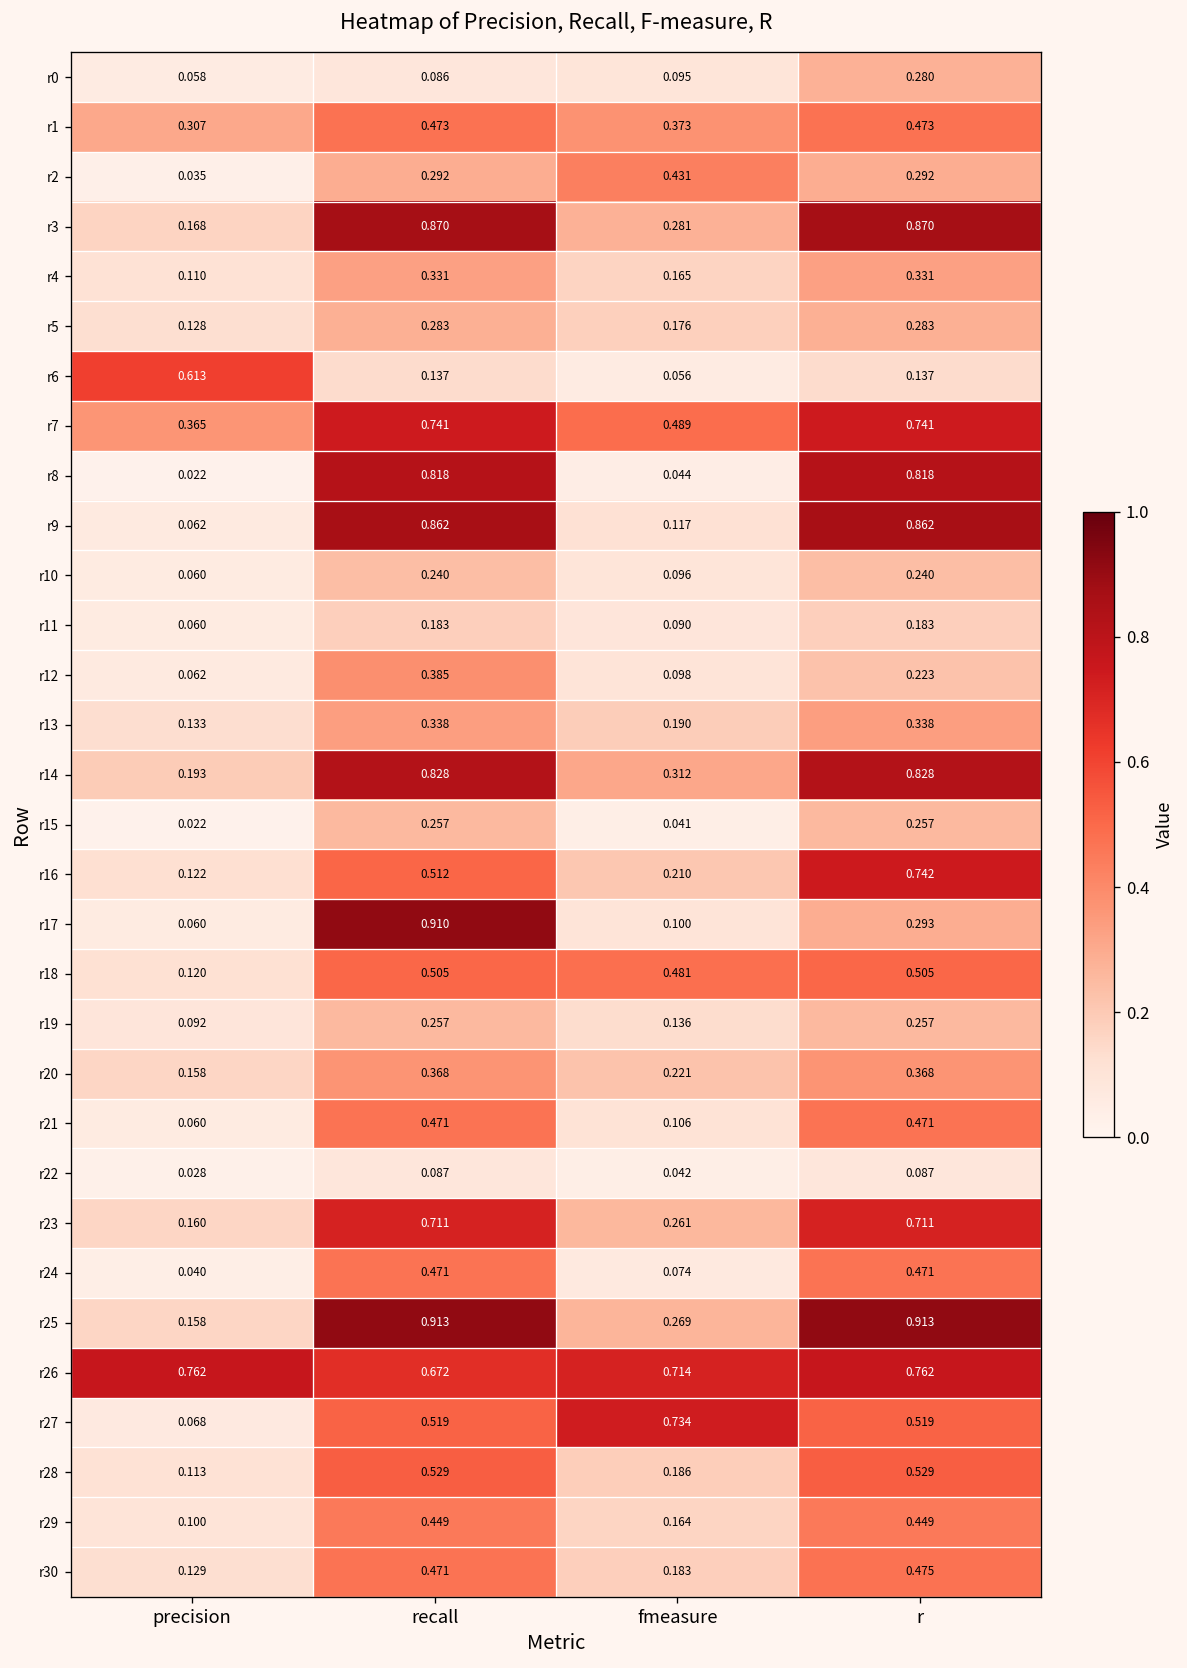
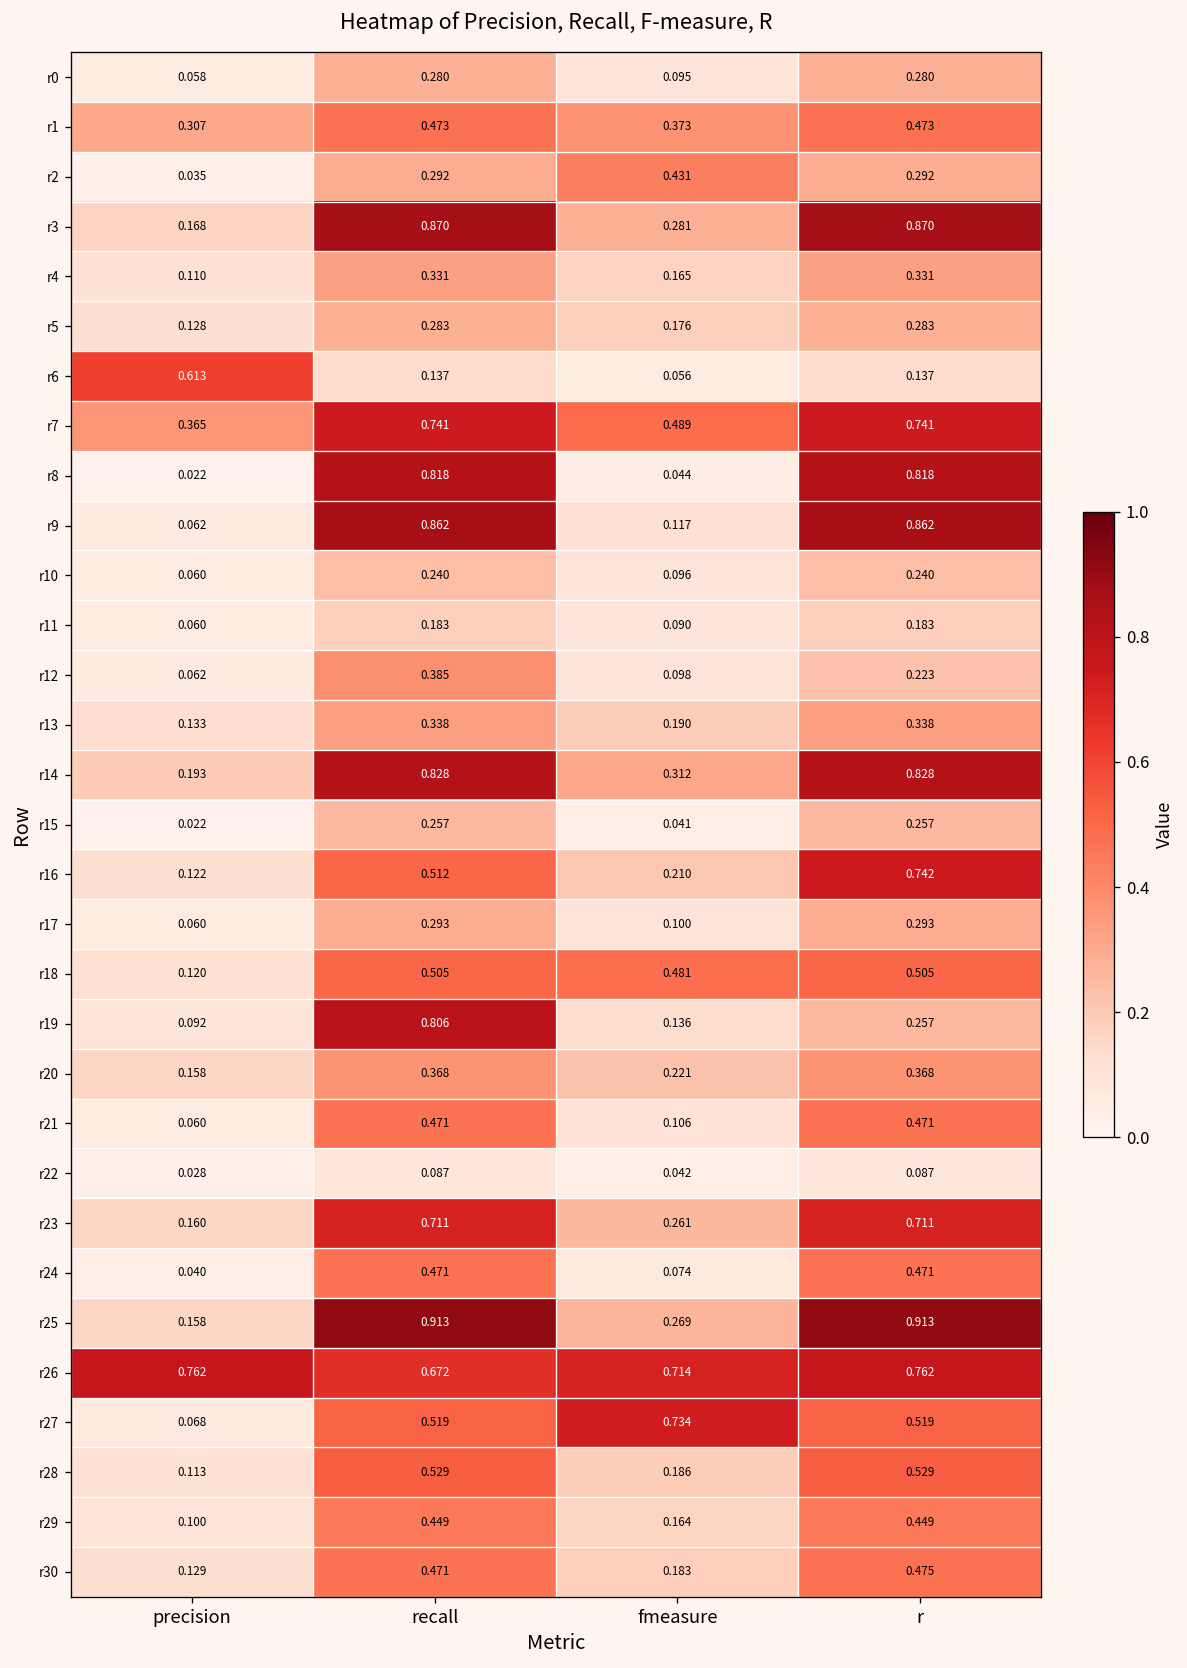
  {
    "r0": {
      "precision": 0.058,
-     "recall": 0.086,
+     "recall": 0.280,
      "fmeasure": 0.095,
      "r": 0.280
    },
    "r1": {
      "precision": 0.307,
      "recall": 0.473,
      "fmeasure": 0.373,
      "r": 0.473
    },
    "r2": {
      "precision": 0.035,
      "recall": 0.292,
      "fmeasure": 0.431,
      "r": 0.292
    },
    "r3": {
      "precision": 0.168,
      "recall": 0.870,
      "fmeasure": 0.281,
      "r": 0.870
    },
    "r4": {
      "precision": 0.110,
      "recall": 0.331,
      "fmeasure": 0.165,
      "r": 0.331
    },
    "r5": {
      "precision": 0.128,
      "recall": 0.283,
      "fmeasure": 0.176,
      "r": 0.283
    },
    "r6": {
      "precision": 0.613,
      "recall": 0.137,
      "fmeasure": 0.056,
      "r": 0.137
    },
    "r7": {
      "precision": 0.365,
      "recall": 0.741,
      "fmeasure": 0.489,
      "r": 0.741
    },
    "r8": {
      "precision": 0.022,
      "recall": 0.818,
      "fmeasure": 0.044,
      "r": 0.818
    },
    "r9": {
      "precision": 0.062,
      "recall": 0.862,
      "fmeasure": 0.117,
      "r": 0.862
    },
    "r10": {
      "precision": 0.060,
      "recall": 0.240,
      "fmeasure": 0.096,
      "r": 0.240
    },
    "r11": {
      "precision": 0.060,
      "recall": 0.183,
      "fmeasure": 0.090,
      "r": 0.183
    },
    "r12": {
      "precision": 0.062,
      "recall": 0.385,
      "fmeasure": 0.098,
      "r": 0.223
    },
    "r13": {
      "precision": 0.133,
      "recall": 0.338,
      "fmeasure": 0.190,
      "r": 0.338
    },
    "r14": {
      "precision": 0.193,
      "recall": 0.828,
      "fmeasure": 0.312,
      "r": 0.828
    },
    "r15": {
      "precision": 0.022,
      "recall": 0.257,
      "fmeasure": 0.041,
      "r": 0.257
    },
    "r16": {
      "precision": 0.122,
      "recall": 0.512,
      "fmeasure": 0.210,
      "r": 0.742
    },
    "r17": {
      "precision": 0.060,
-     "recall": 0.910,
+     "recall": 0.293,
      "fmeasure": 0.100,
      "r": 0.293
    },
    "r18": {
      "precision": 0.120,
      "recall": 0.505,
      "fmeasure": 0.481,
      "r": 0.505
    },
    "r19": {
      "precision": 0.092,
-     "recall": 0.257,
+     "recall": 0.806,
      "fmeasure": 0.136,
      "r": 0.257
    },
    "r20": {
      "precision": 0.158,
      "recall": 0.368,
      "fmeasure": 0.221,
      "r": 0.368
    },
    "r21": {
      "precision": 0.060,
      "recall": 0.471,
      "fmeasure": 0.106,
      "r": 0.471
    },
    "r22": {
      "precision": 0.028,
      "recall": 0.087,
      "fmeasure": 0.042,
      "r": 0.087
    },
    "r23": {
      "precision": 0.160,
      "recall": 0.711,
      "fmeasure": 0.261,
      "r": 0.711
    },
    "r24": {
      "precision": 0.040,
      "recall": 0.471,
      "fmeasure": 0.074,
      "r": 0.471
    },
    "r25": {
      "precision": 0.158,
      "recall": 0.913,
      "fmeasure": 0.269,
      "r": 0.913
    },
    "r26": {
      "precision": 0.762,
      "recall": 0.672,
      "fmeasure": 0.714,
      "r": 0.762
    },
    "r27": {
      "precision": 0.068,
      "recall": 0.519,
      "fmeasure": 0.734,
      "r": 0.519
    },
    "r28": {
      "precision": 0.113,
      "recall": 0.529,
      "fmeasure": 0.186,
      "r": 0.529
    },
    "r29": {
      "precision": 0.100,
      "recall": 0.449,
      "fmeasure": 0.164,
      "r": 0.449
    },
    "r30": {
      "precision": 0.129,
      "recall": 0.471,
      "fmeasure": 0.183,
      "r": 0.475
    }
  }
